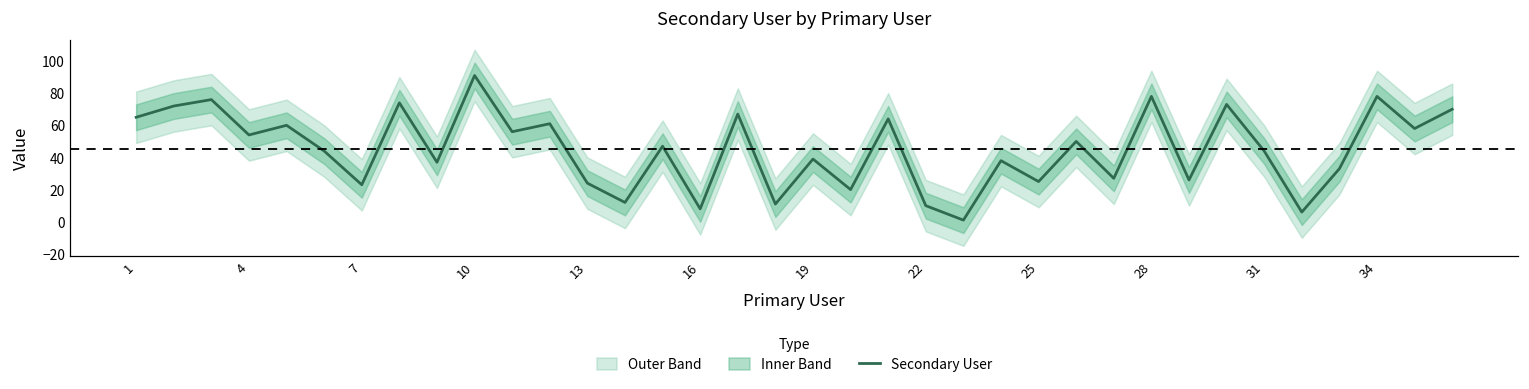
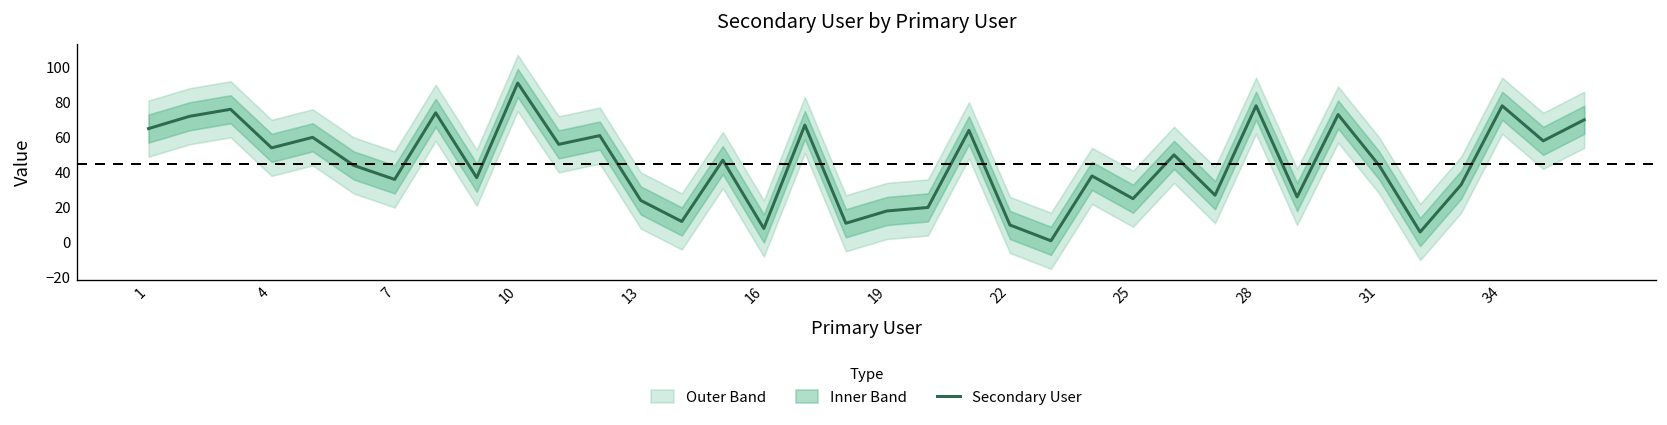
  {
    "Secondary User": {
      "1": 65,
      "4": 54,
-     "7": 23,
+     "7": 36,
      "10": 91,
      "13": 24,
      "16": 8,
-     "19": 39,
+     "19": 18,
      "22": 10,
      "25": 25,
      "28": 78,
      "31": 44,
      "34": 78
    }
  }
